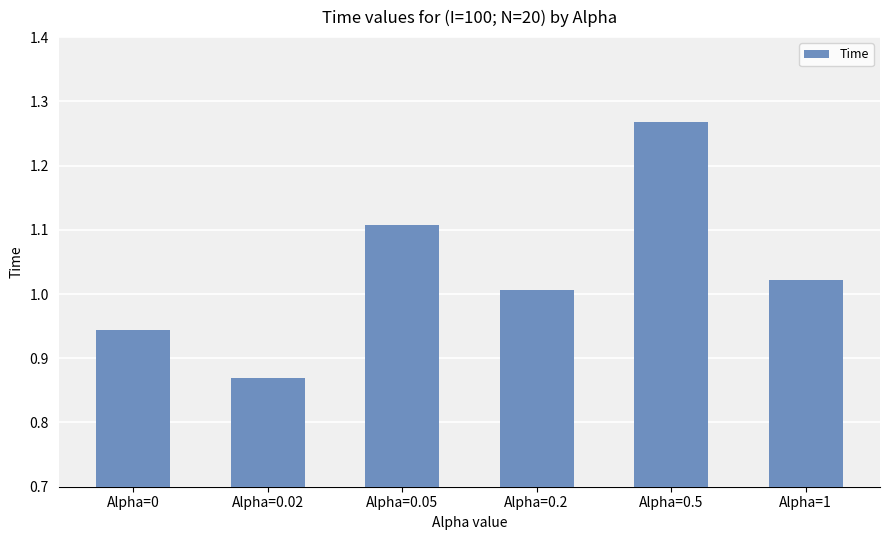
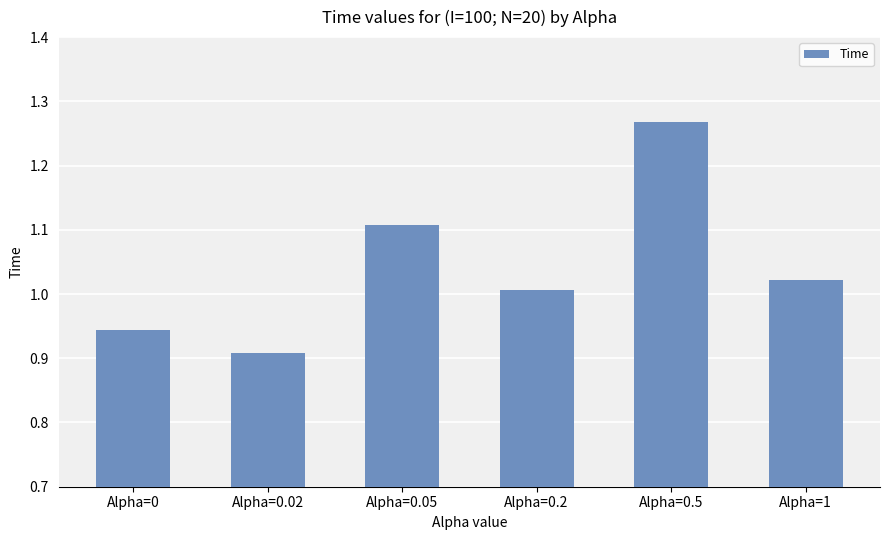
  {
    "Alpha=0": 0.94,
-   "Alpha=0.02": 0.87,
+   "Alpha=0.02": 0.91,
    "Alpha=0.05": 1.11,
    "Alpha=0.2": 1.01,
    "Alpha=0.5": 1.27,
    "Alpha=1": 1.02
  }
